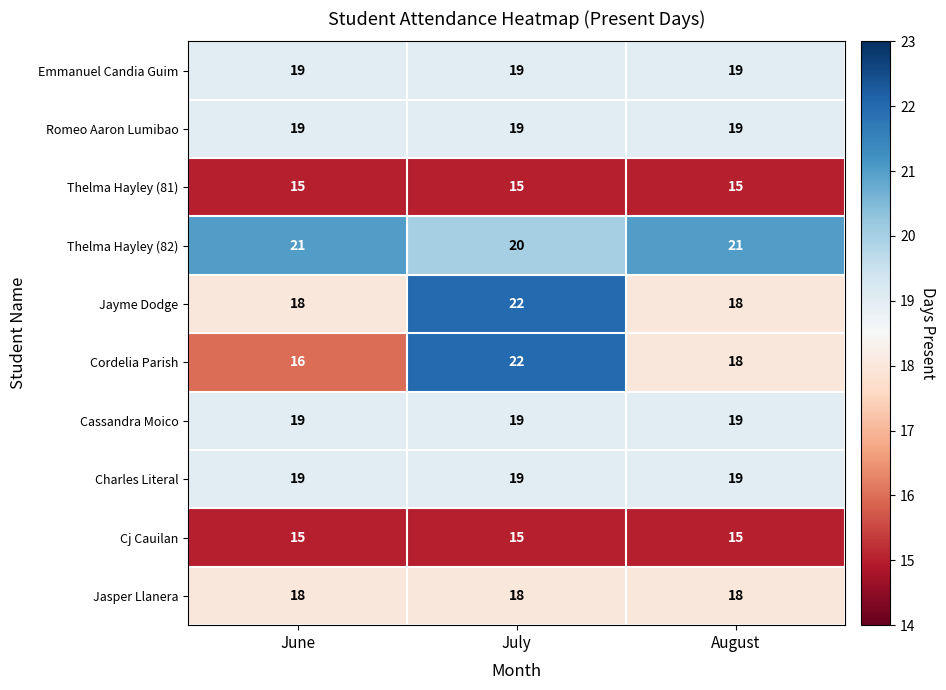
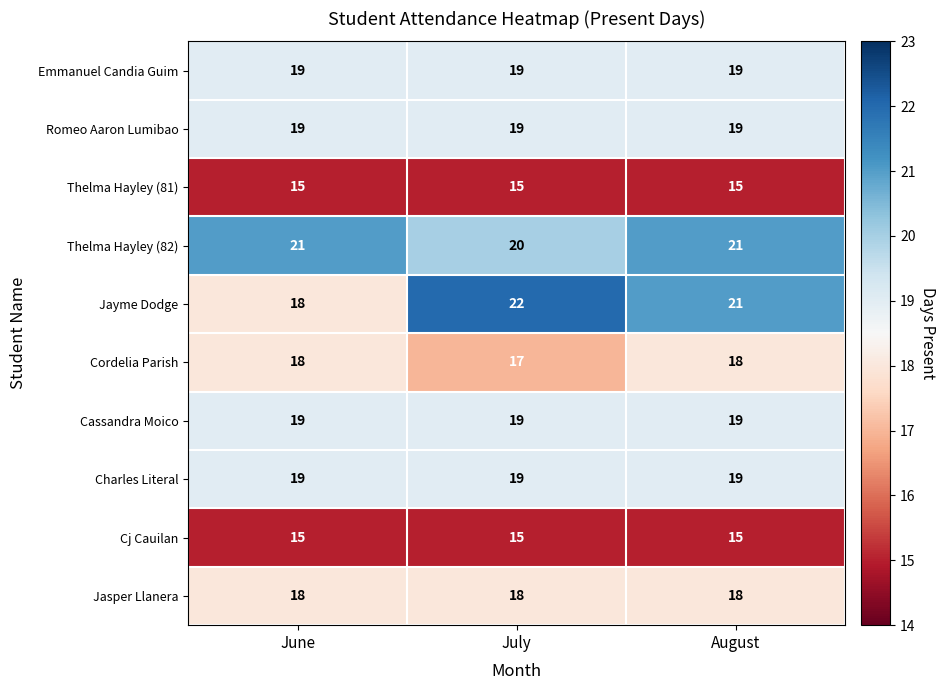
  {
    "Emmanuel Candia Guim": {
      "June": 19,
      "July": 19,
      "August": 19
    },
    "Romeo Aaron Lumibao": {
      "June": 19,
      "July": 19,
      "August": 19
    },
    "Thelma Hayley (81)": {
      "June": 15,
      "July": 15,
      "August": 15
    },
    "Thelma Hayley (82)": {
      "June": 21,
      "July": 20,
      "August": 21
    },
    "Jayme Dodge": {
      "June": 18,
      "July": 22,
-     "August": 18
+     "August": 21
    },
    "Cordelia Parish": {
-     "June": 16,
-     "July": 22,
+     "June": 18,
+     "July": 17,
      "August": 18
    },
    "Cassandra Moico": {
      "June": 19,
      "July": 19,
      "August": 19
    },
    "Charles Literal": {
      "June": 19,
      "July": 19,
      "August": 19
    },
    "Cj Cauilan": {
      "June": 15,
      "July": 15,
      "August": 15
    },
    "Jasper Llanera": {
      "June": 18,
      "July": 18,
      "August": 18
    }
  }
